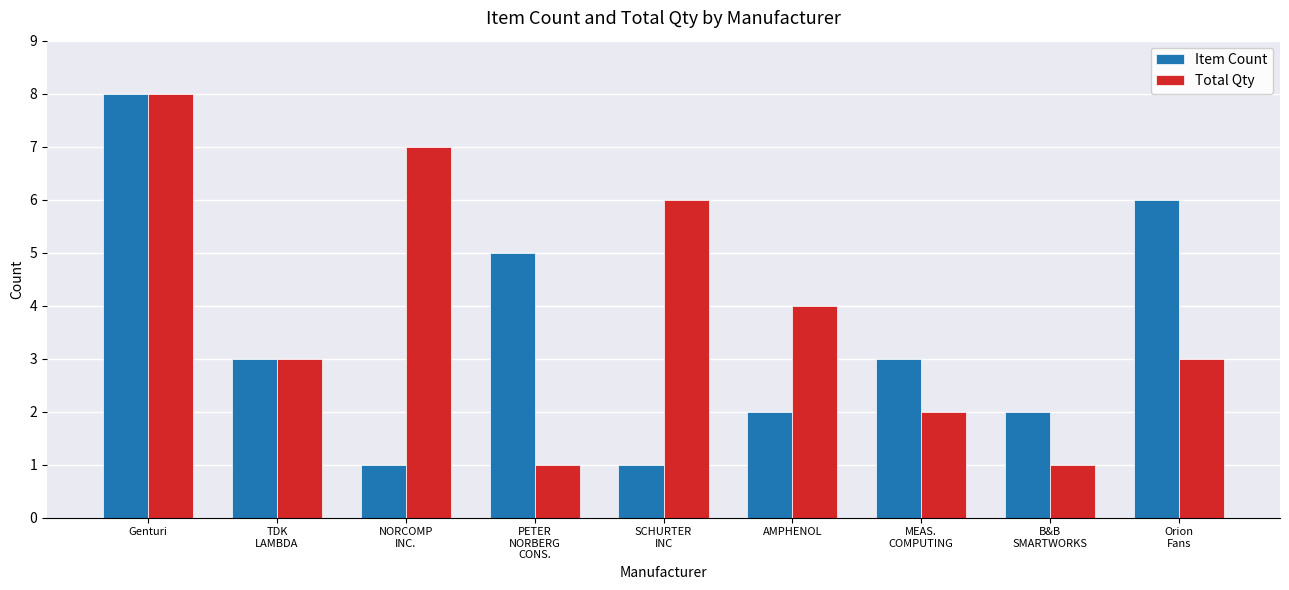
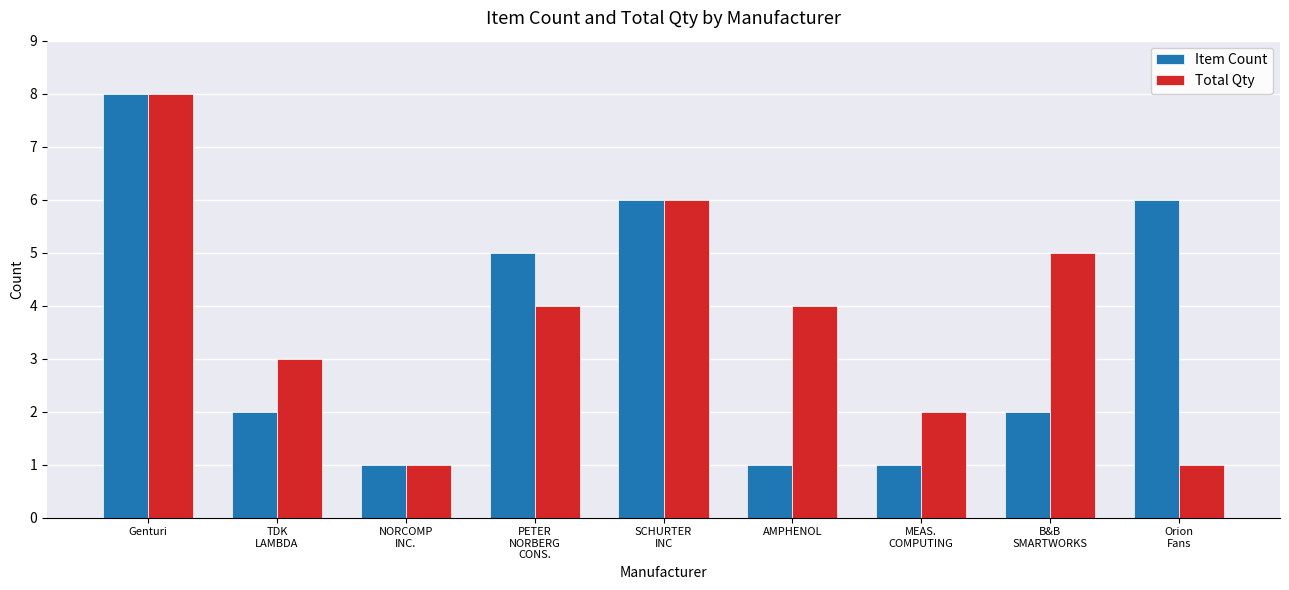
  {
    "Item Count": {
      "Genturi": 8,
-     "TDK LAMBDA": 3,
+     "TDK LAMBDA": 2,
      "NORCOMP INC.": 1,
      "PETER NORBERG CONS.": 5,
-     "SCHURTER INC": 1,
-     "AMPHENOL": 2,
-     "MEAS. COMPUTING": 3,
+     "SCHURTER INC": 6,
+     "AMPHENOL": 1,
+     "MEAS. COMPUTING": 1,
      "B&B SMARTWORKS": 2,
      "Orion Fans": 6
    },
    "Total Qty": {
      "Genturi": 8,
      "TDK LAMBDA": 3,
-     "NORCOMP INC.": 7,
-     "PETER NORBERG CONS.": 1,
+     "NORCOMP INC.": 1,
+     "PETER NORBERG CONS.": 4,
      "SCHURTER INC": 6,
      "AMPHENOL": 4,
      "MEAS. COMPUTING": 2,
-     "B&B SMARTWORKS": 1,
-     "Orion Fans": 3
+     "B&B SMARTWORKS": 5,
+     "Orion Fans": 1
    }
  }
